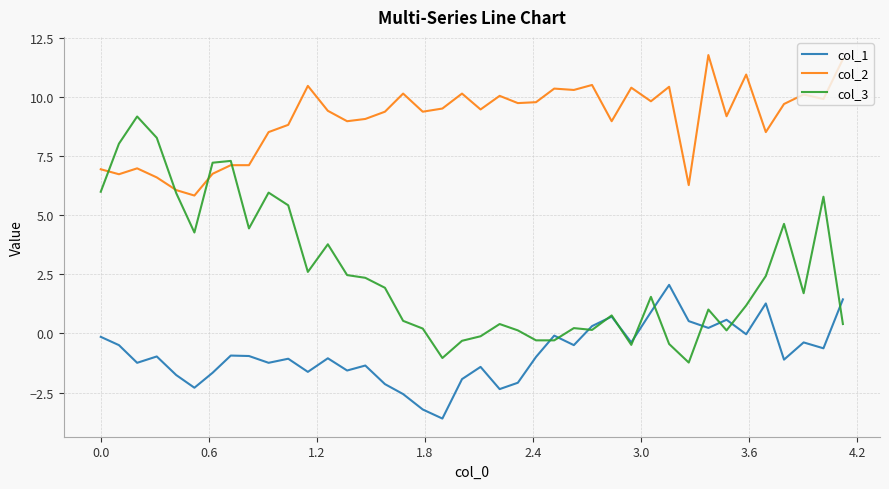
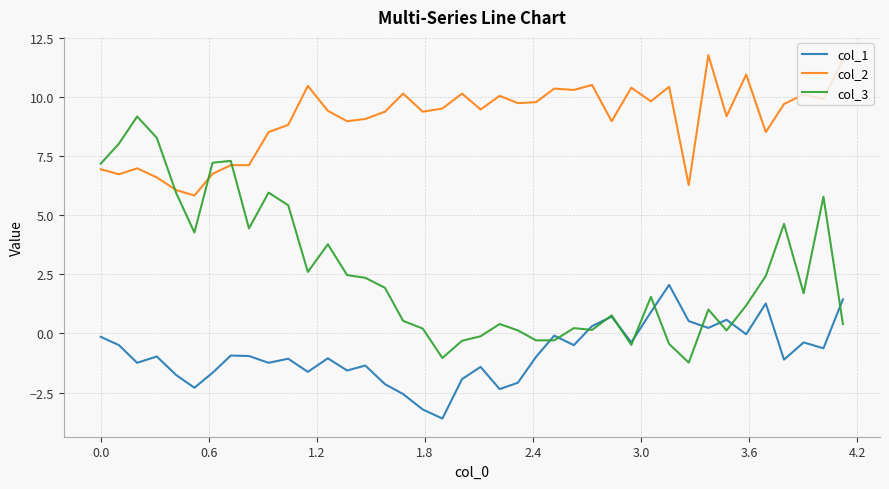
  {
    "col_1": {
      "0.0": -0.1
    },
    "col_2": {
      "0.0": 6.9
    },
    "col_3": {
-     "0.0": 6.0
+     "0.0": 7.2
    }
  }
